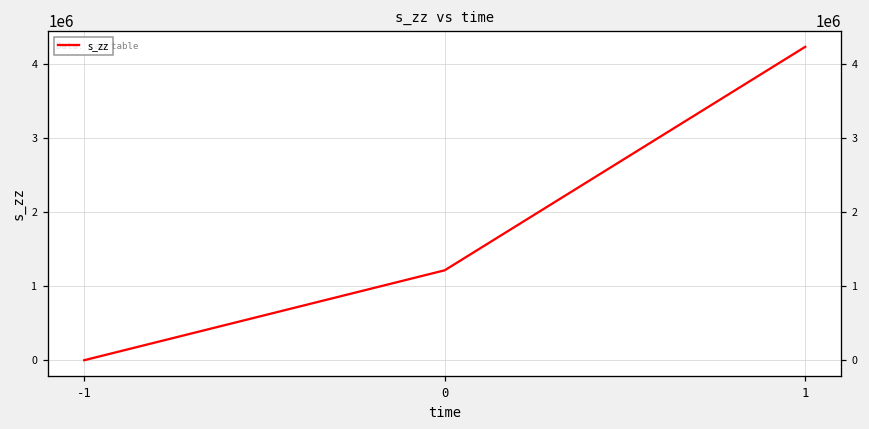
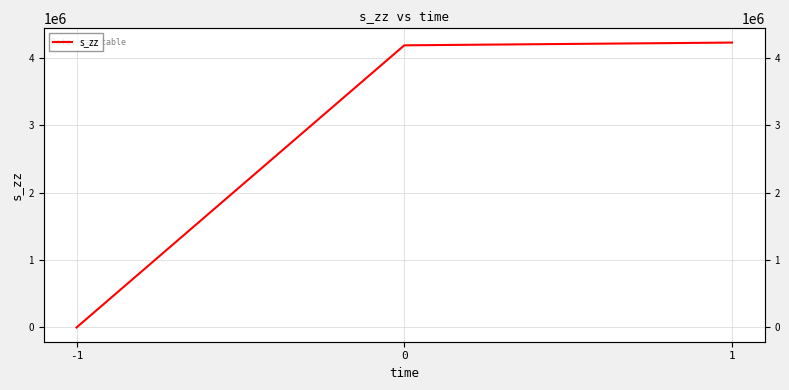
  {
    "-1": 0,
-   "0": 1200000,
+   "0": 4200000,
    "1": 4200000
  }
